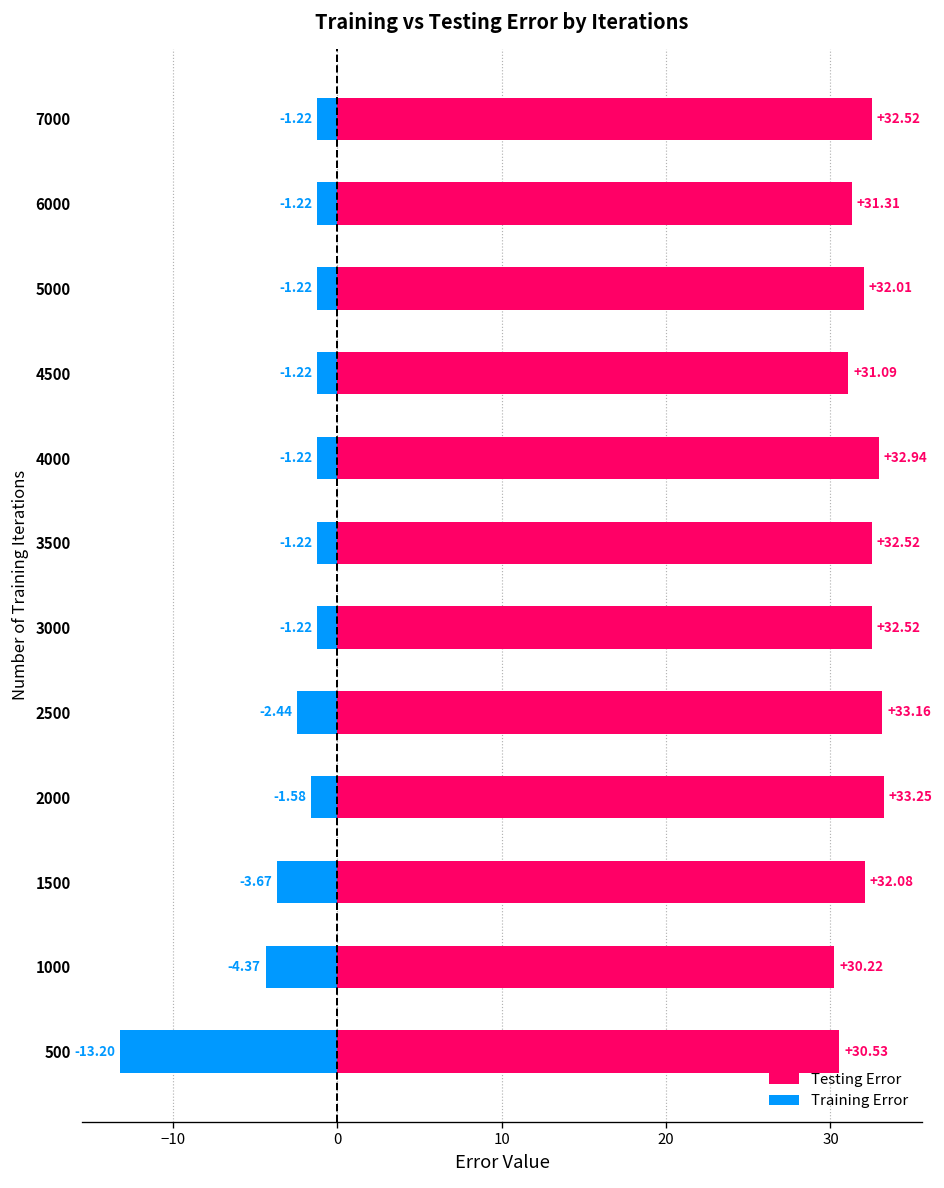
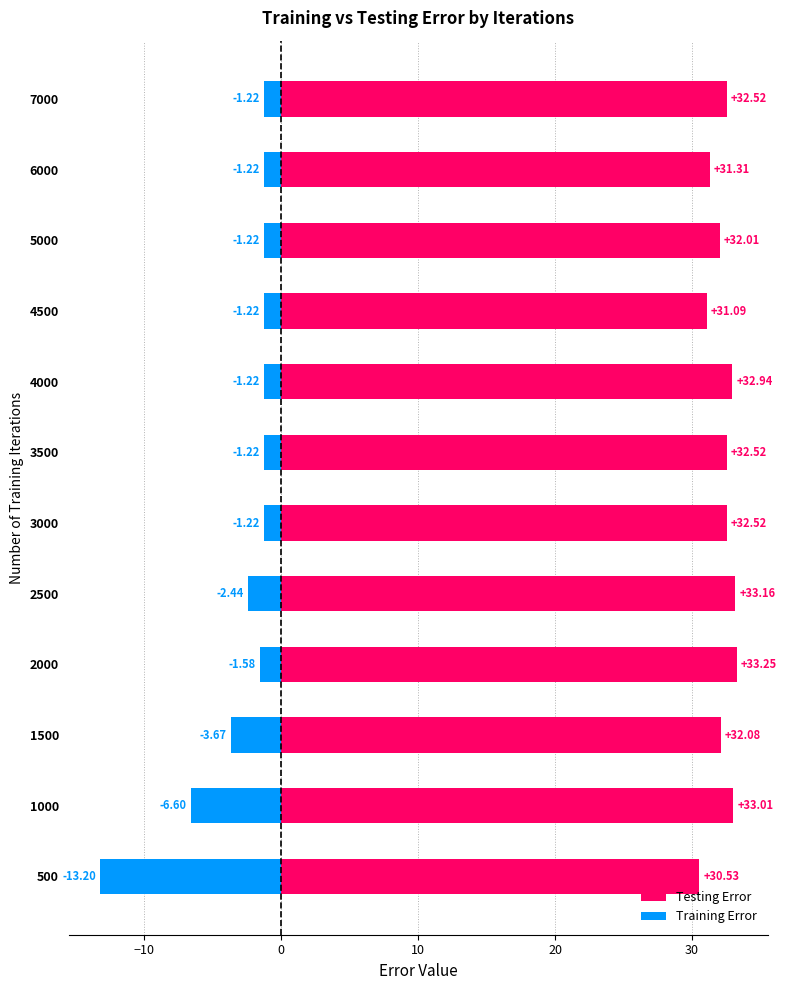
  {
    "Testing Error": {
      "7000": "+32.52",
      "6000": "+31.31",
      "5000": "+32.01",
      "4500": "+31.09",
      "4000": "+32.94",
      "3500": "+32.52",
      "3000": "+32.52",
      "2500": "+33.16",
      "2000": "+33.25",
      "1500": "+32.08",
-     "1000": "+30.22",
+     "1000": "+33.01",
      "500": "+30.53"
    },
    "Training Error": {
      "7000": "-1.22",
      "6000": "-1.22",
      "5000": "-1.22",
      "4500": "-1.22",
      "4000": "-1.22",
      "3500": "-1.22",
      "3000": "-1.22",
      "2500": "-2.44",
      "2000": "-1.58",
      "1500": "-3.67",
-     "1000": "-4.37",
+     "1000": "-6.60",
      "500": "-13.20"
    }
  }
